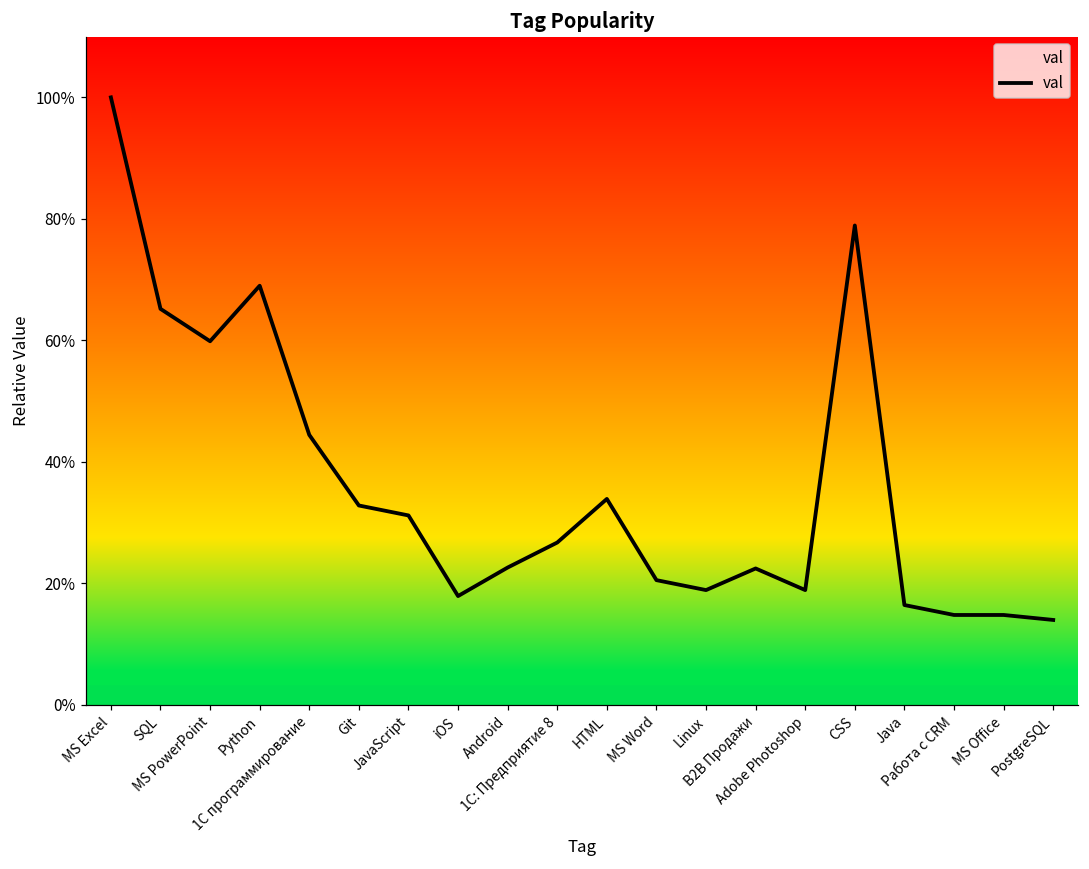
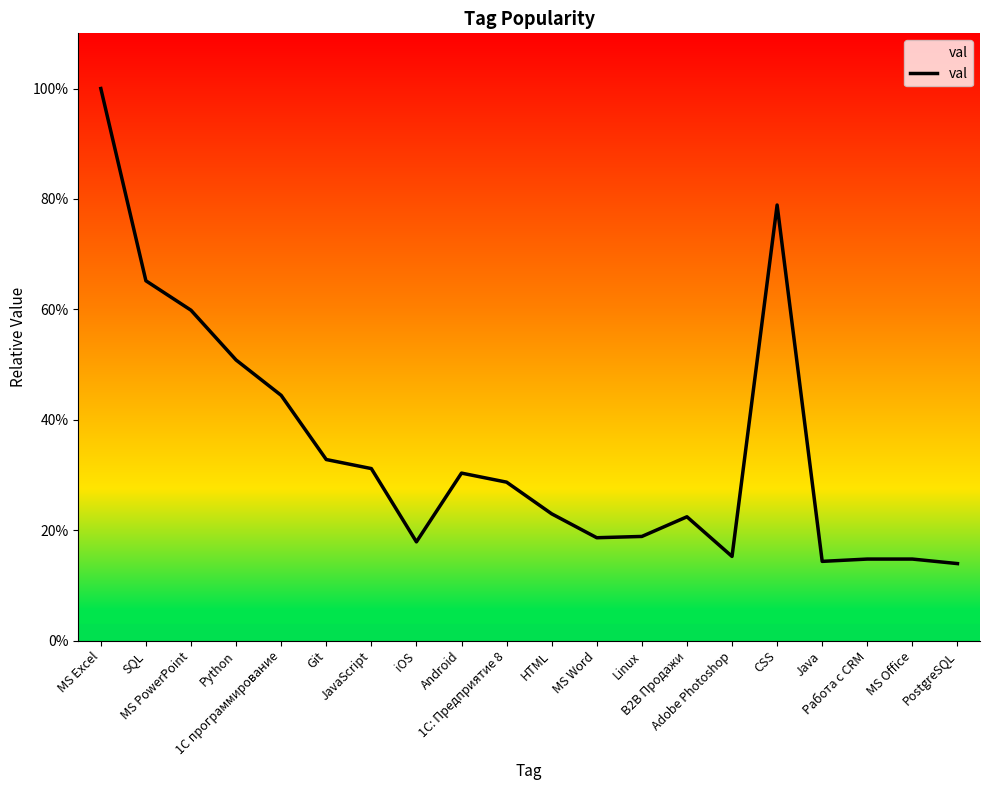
  {
    "MS Excel": "100%",
    "SQL": "65%",
    "MS PowerPoint": "60%",
-   "Python": "69%",
+   "Python": "51%",
    "1С программирование": "44%",
    "Git": "33%",
    "JavaScript": "31%",
    "iOS": "18%",
-   "Android": "23%",
-   "1С: Предприятие 8": "27%",
-   "HTML": "34%",
-   "MS Word": "20%",
+   "Android": "30%",
+   "1С: Предприятие 8": "29%",
+   "HTML": "23%",
+   "MS Word": "19%",
    "Linux": "19%",
    "B2B Продажи": "22%",
-   "Adobe Photoshop": "19%",
+   "Adobe Photoshop": "15%",
    "CSS": "79%",
-   "Java": "16%",
+   "Java": "14%",
    "Работа с CRM": "15%",
    "MS Office": "15%",
    "PostgreSQL": "14%"
  }
